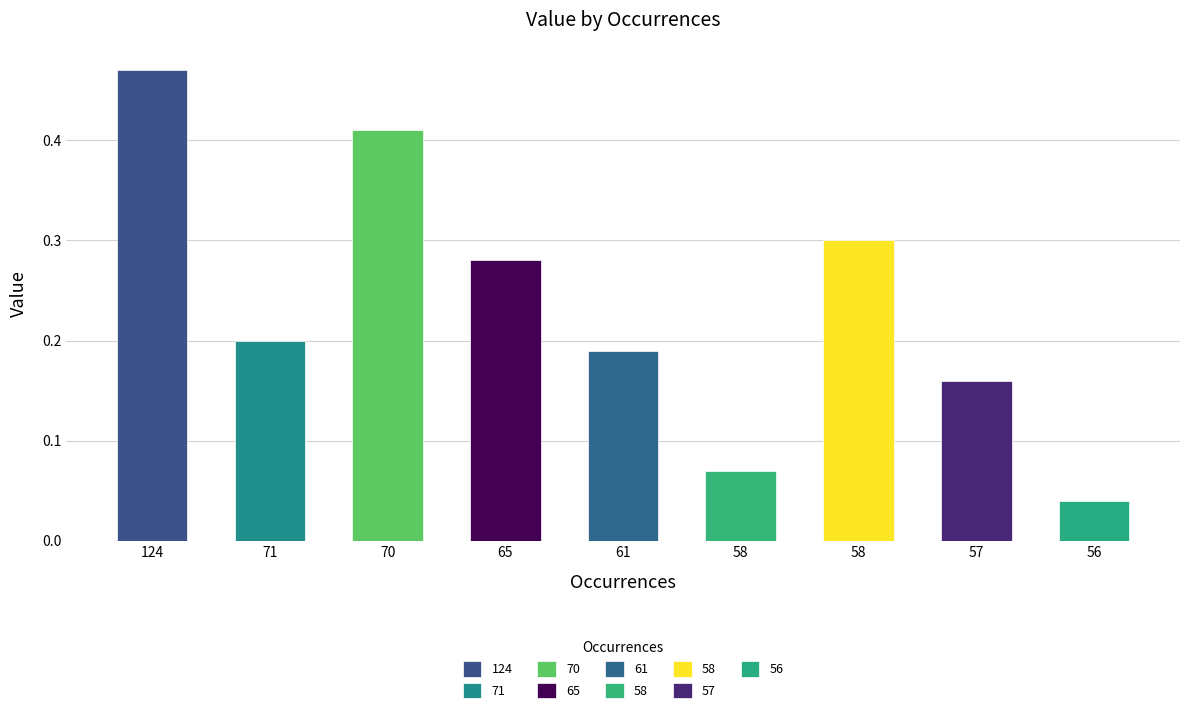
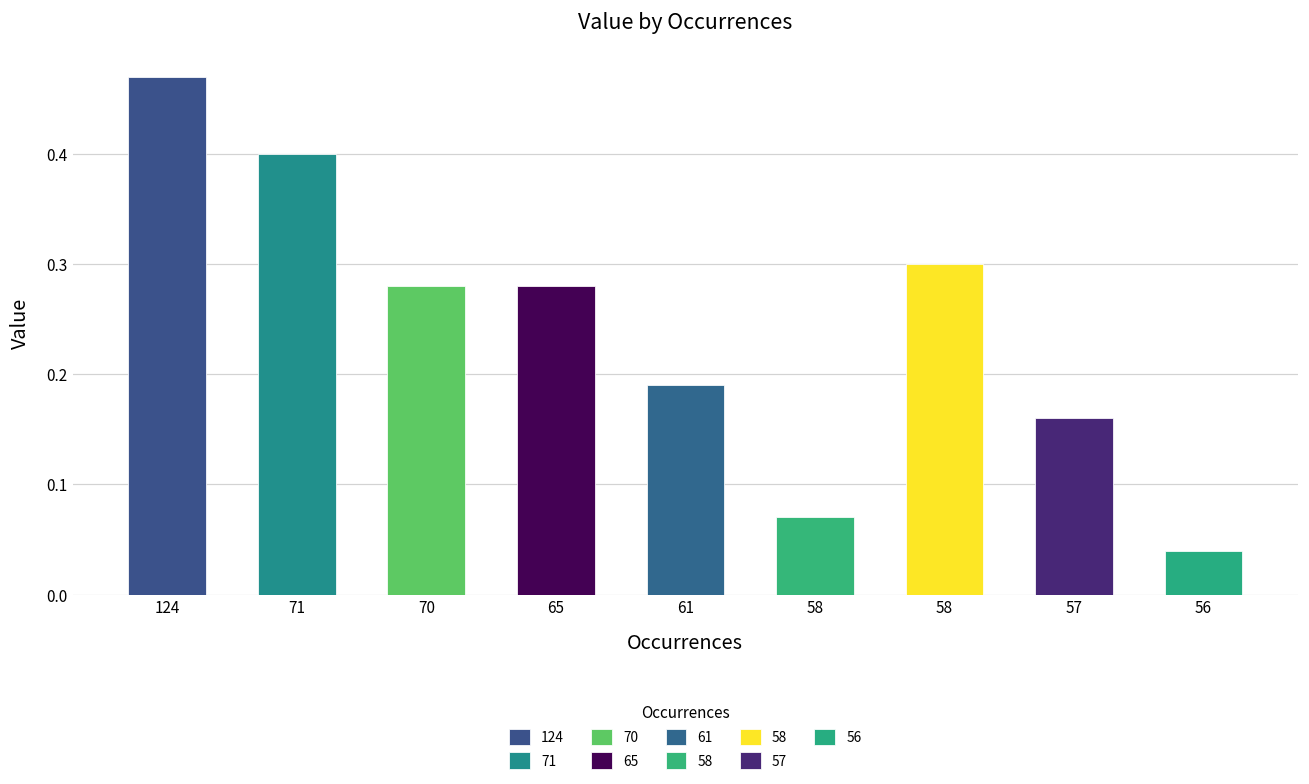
  {
    "124": 0.47,
-   "71": 0.2,
-   "70": 0.41,
+   "71": 0.4,
+   "70": 0.28,
    "65": 0.28,
    "61": 0.19,
    "57": 0.16,
    "56": 0.04
  }
